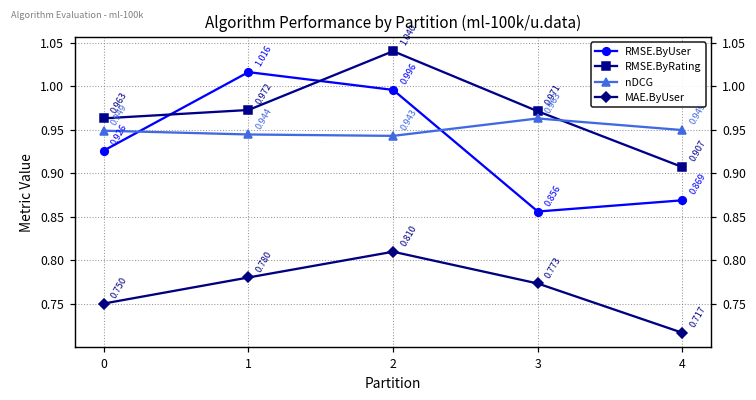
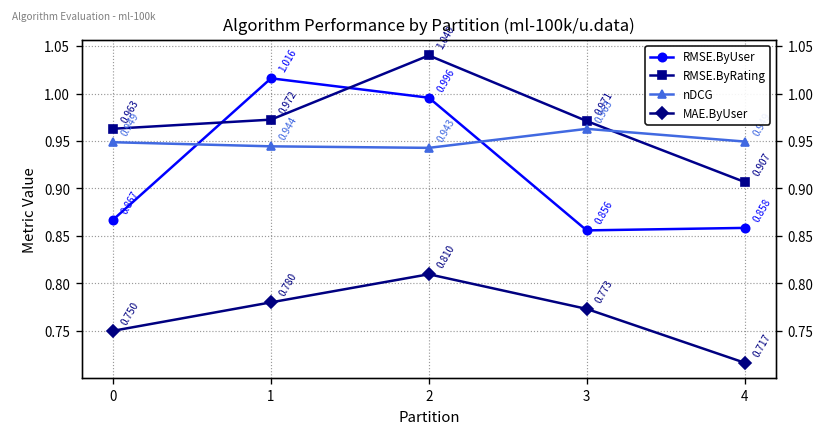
  {
    "RMSE.ByUser": {
-     "0": 0.926,
+     "0": 0.867,
      "1": 1.016,
      "2": 0.996,
      "3": 0.856,
-     "4": 0.869
+     "4": 0.858
    },
    "nDCG": {
      "1": 0.944,
      "2": 0.943
    }
  }
